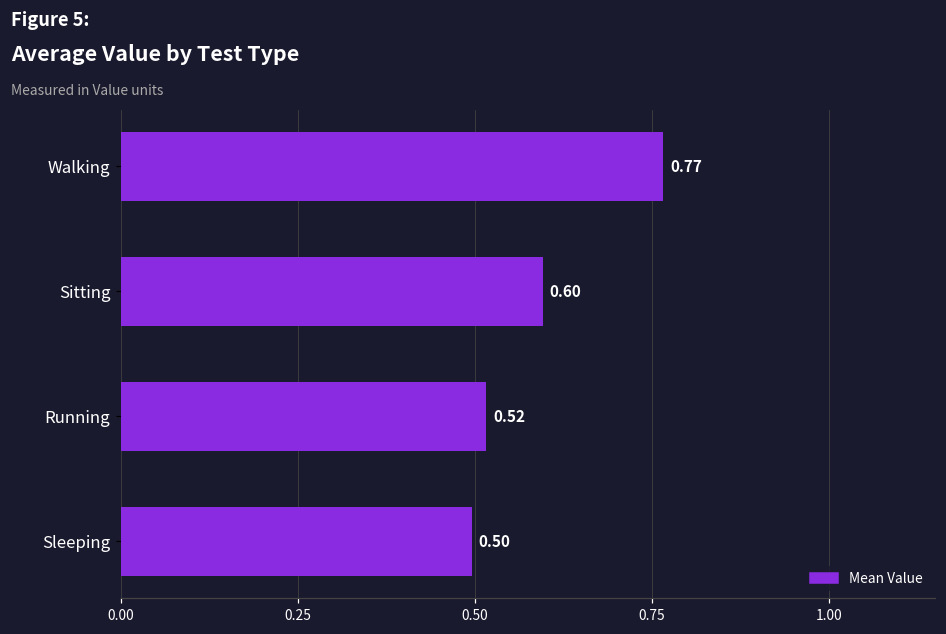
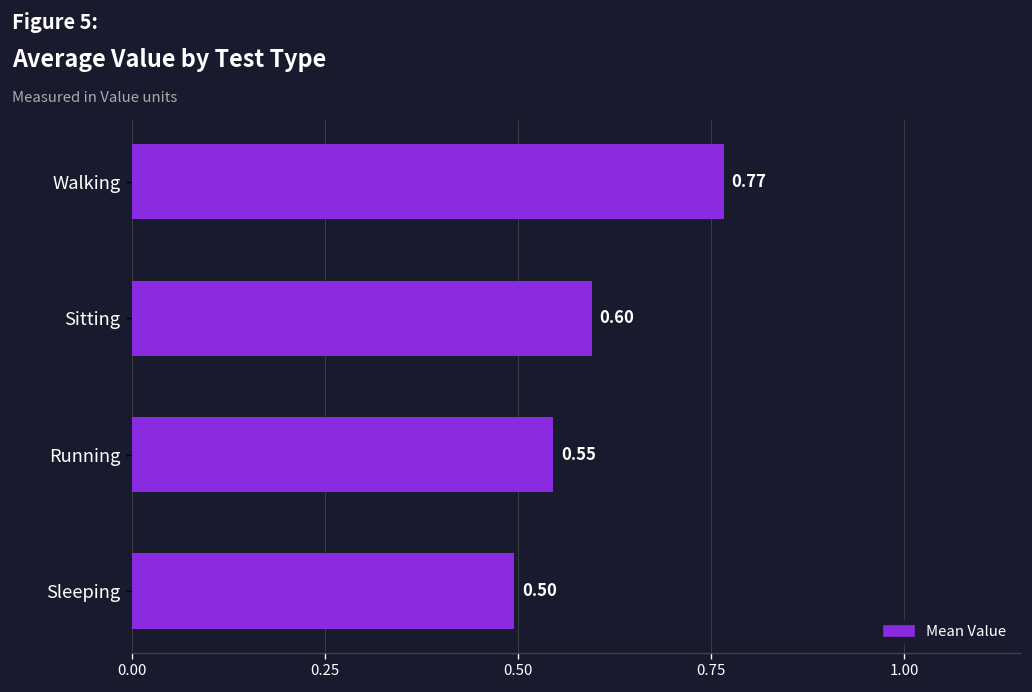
  {
    "Walking": 0.77,
    "Sitting": 0.60,
-   "Running": 0.52,
+   "Running": 0.55,
    "Sleeping": 0.50
  }
